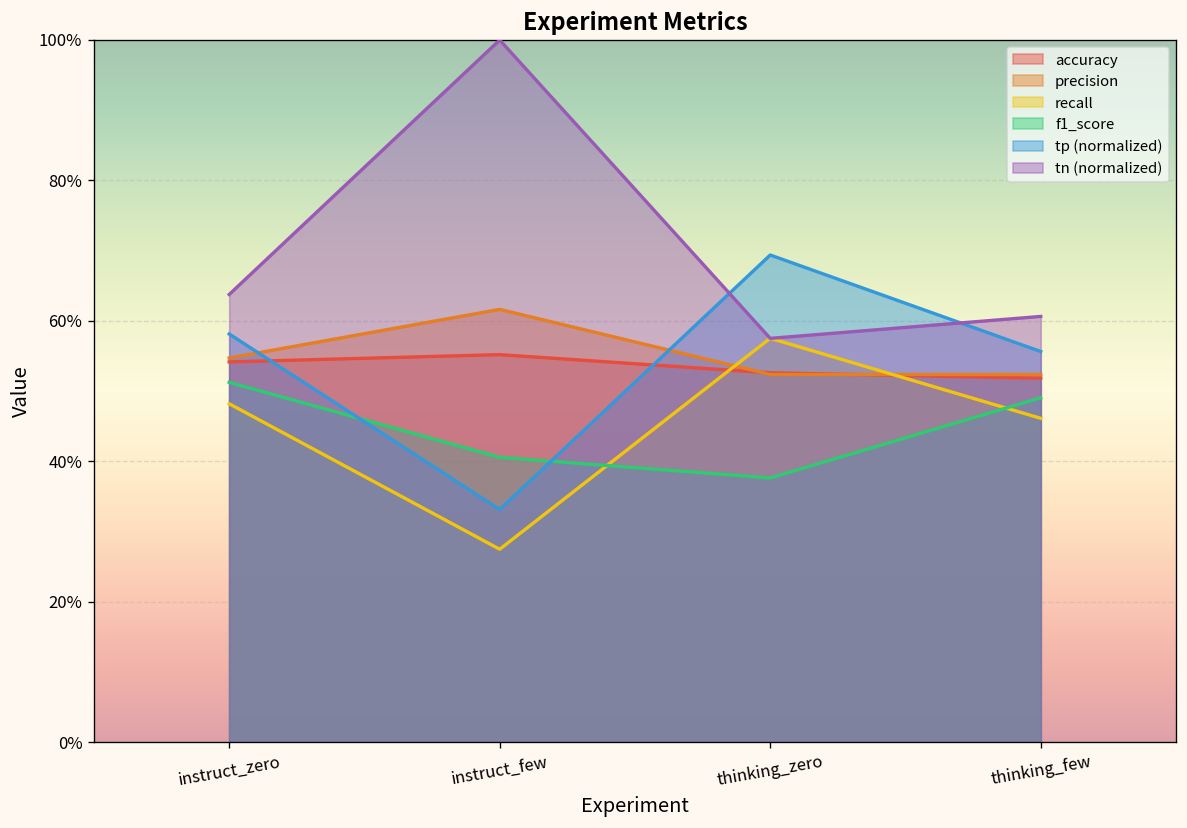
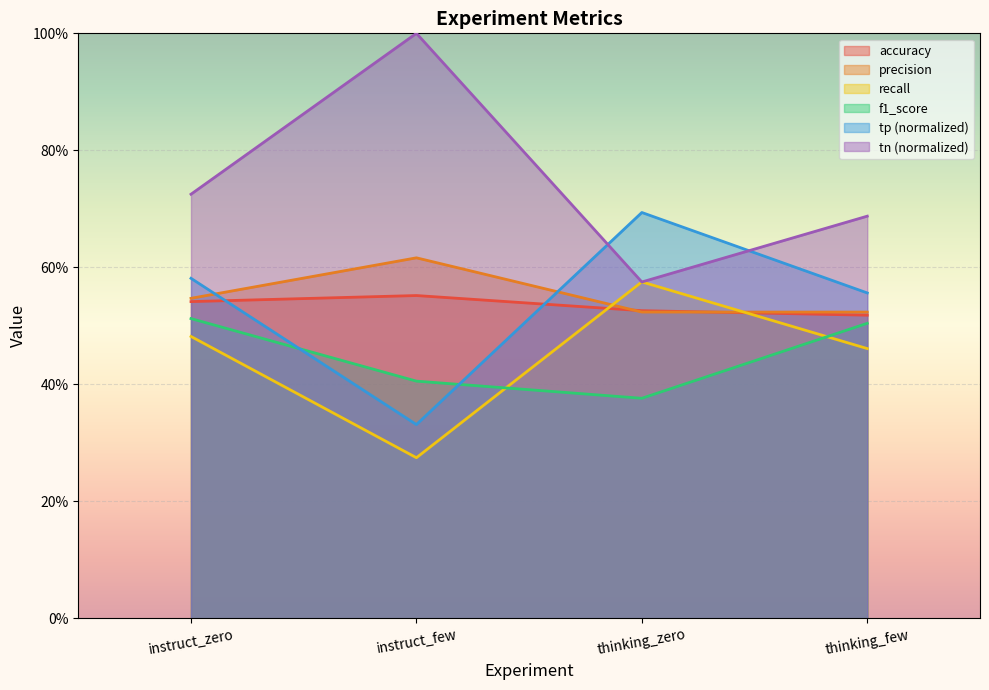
  {
    "f1_score": {
      "instruct_zero": "51%",
      "instruct_few": "41%",
      "thinking_zero": "38%",
-     "thinking_few": "49%"
+     "thinking_few": "50%"
    },
    "tp (normalized)": {
      "instruct_zero": "58%",
      "instruct_few": "33%",
      "thinking_zero": "69%",
      "thinking_few": "56%"
    },
    "tn (normalized)": {
-     "instruct_zero": "64%",
+     "instruct_zero": "73%",
      "instruct_few": "100%",
-     "thinking_few": "61%"
+     "thinking_few": "69%"
    }
  }
